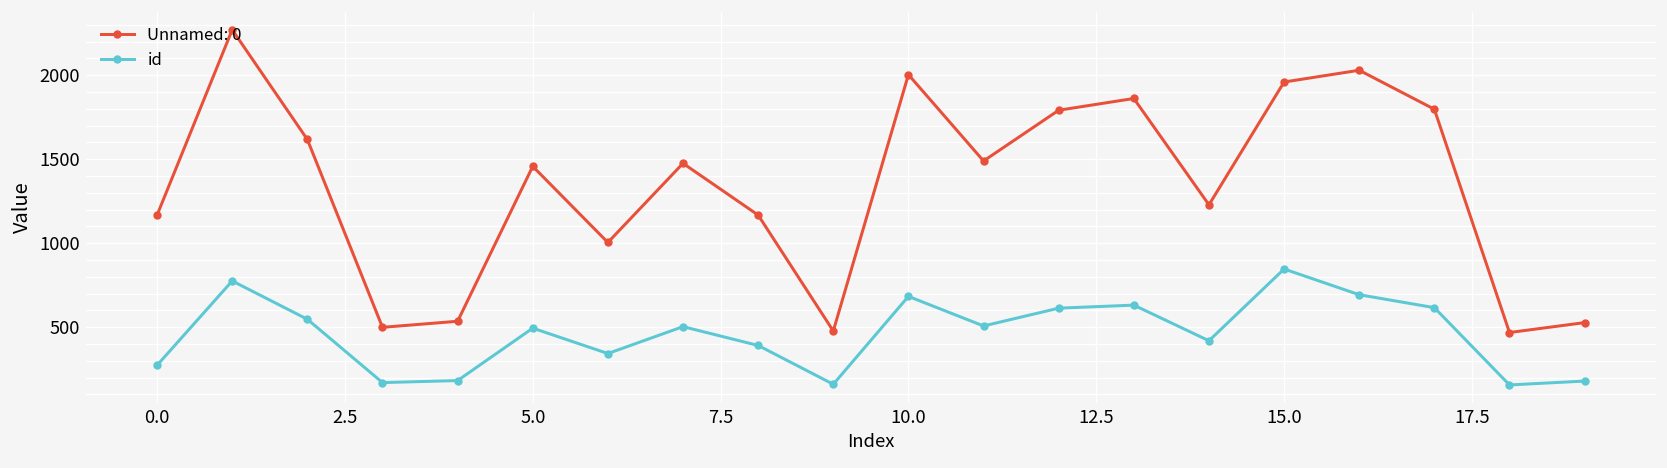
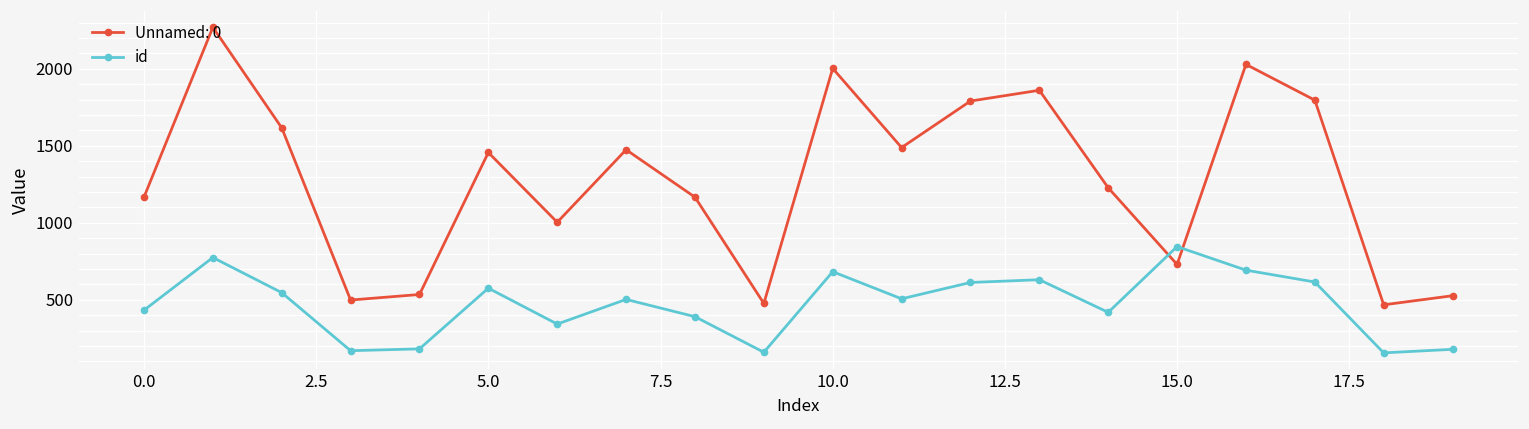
  {
    "Unnamed: 0": {
      "0.0": 1170,
      "5.0": 1460,
      "10.0": 2000,
-     "15.0": 1960
+     "15.0": 730
    },
    "id": {
-     "0.0": 270,
-     "5.0": 490,
+     "0.0": 430,
+     "5.0": 580,
      "10.0": 680,
      "15.0": 850
    }
  }
